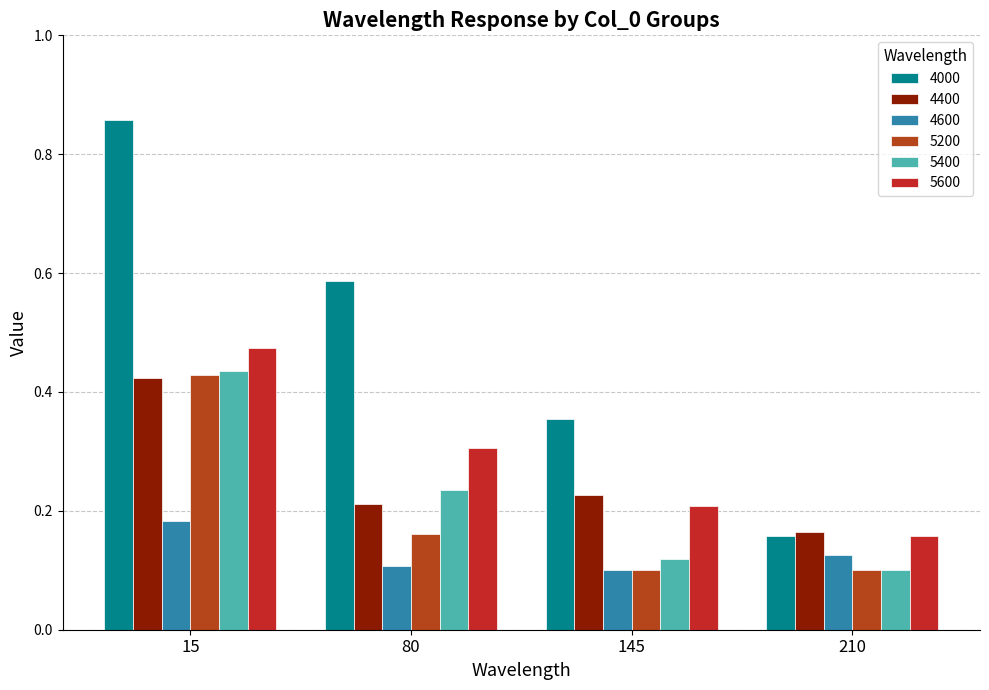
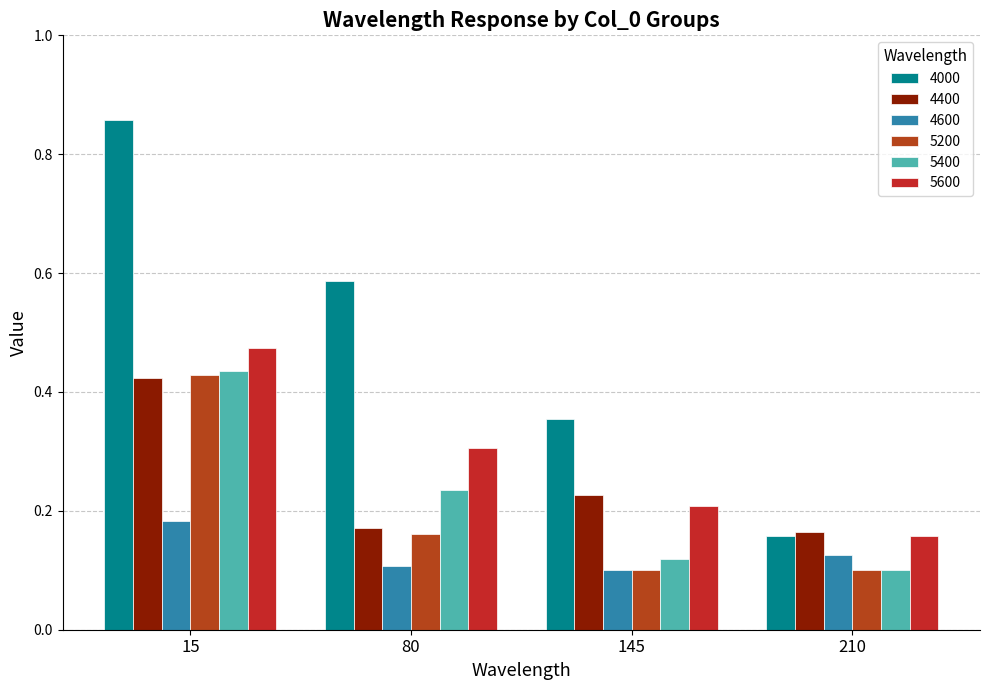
  {
    "4400": {
      "15": 0.42,
-     "80": 0.21,
+     "80": 0.17,
      "145": 0.23,
      "210": 0.17
    }
  }
